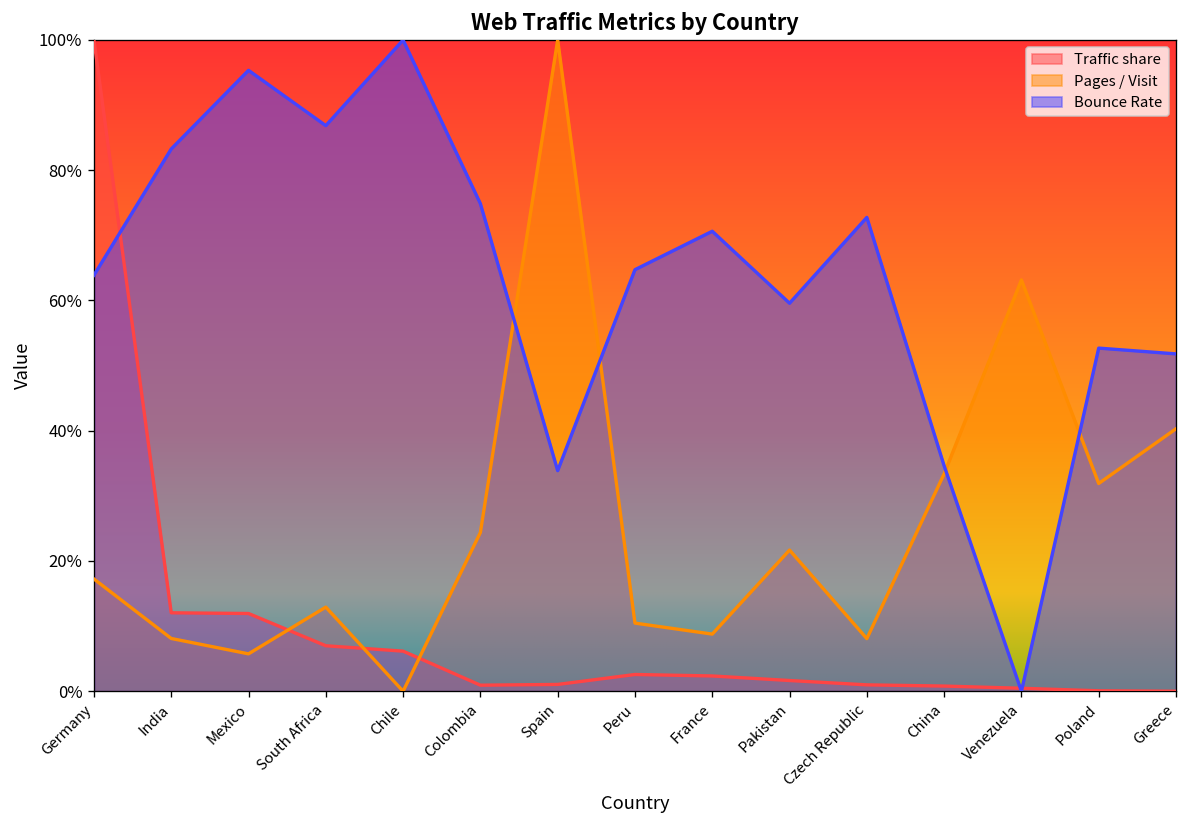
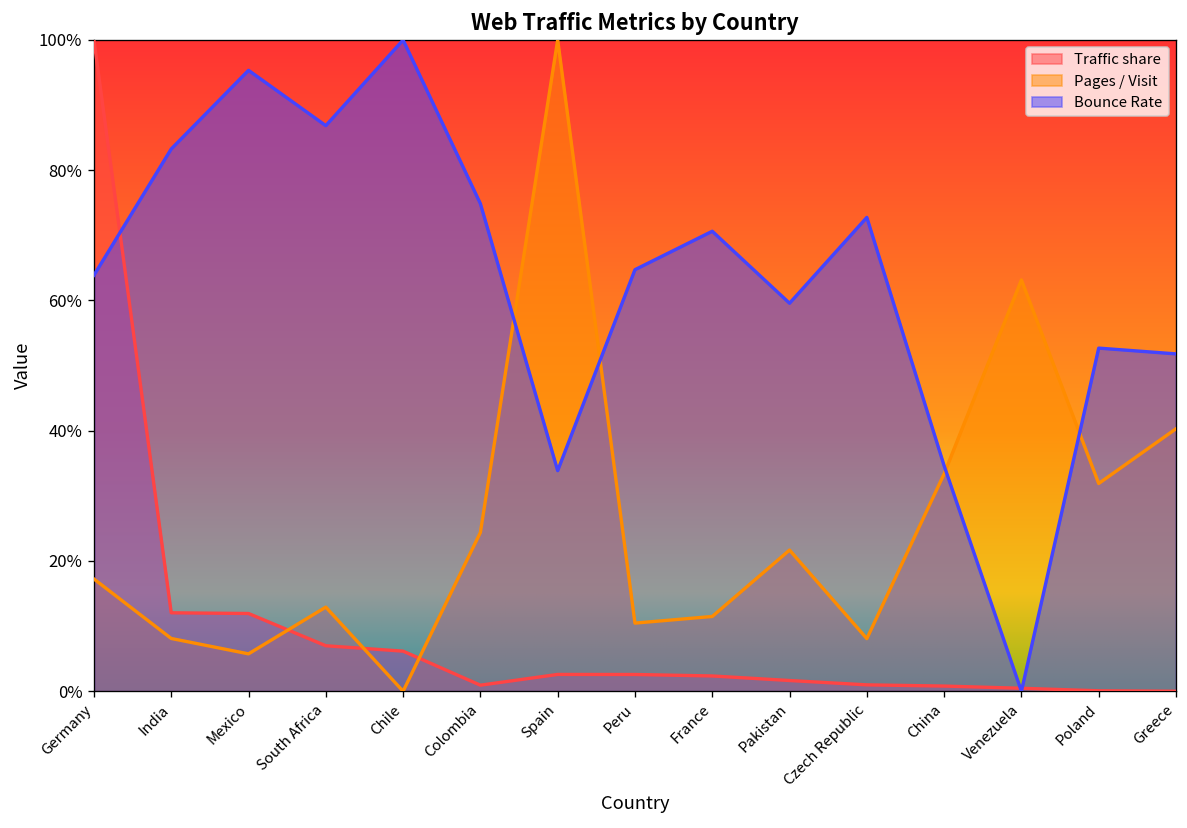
  {
    "Traffic share": {
      "Germany": "100%",
      "India": "12%",
      "Mexico": "12%",
      "South Africa": "7%",
      "Chile": "6%",
      "Colombia": "1%",
-     "Spain": "1%",
+     "Spain": "3%",
      "Peru": "3%",
      "France": "2%",
      "Pakistan": "2%",
      "Czech Republic": "1%",
      "China": "1%",
      "Poland": "0%",
      "Greece": "0%"
    },
    "Pages / Visit": {
      "Germany": "17%",
      "India": "8%",
      "Mexico": "6%",
      "South Africa": "13%",
      "Chile": "0%",
      "Colombia": "24%",
      "Spain": "100%",
      "Peru": "10%",
-     "France": "9%",
+     "France": "11%",
      "Pakistan": "22%",
      "Czech Republic": "8%",
      "China": "33%",
      "Venezuela": "63%",
      "Poland": "32%",
      "Greece": "40%"
    },
    "Bounce Rate": {
      "Germany": "64%",
      "India": "83%",
      "Mexico": "95%",
      "South Africa": "87%",
      "Chile": "100%",
      "Colombia": "75%",
      "Spain": "34%",
      "Peru": "65%",
      "France": "71%",
      "Pakistan": "60%",
      "Czech Republic": "73%",
      "China": "35%",
      "Poland": "53%",
      "Greece": "52%"
    }
  }
